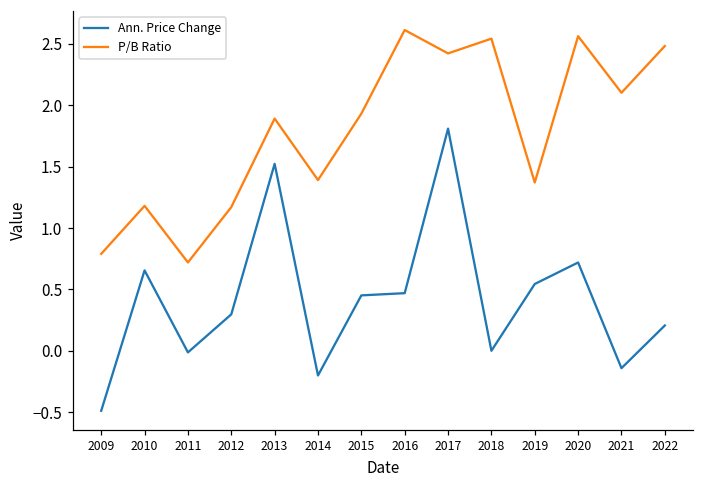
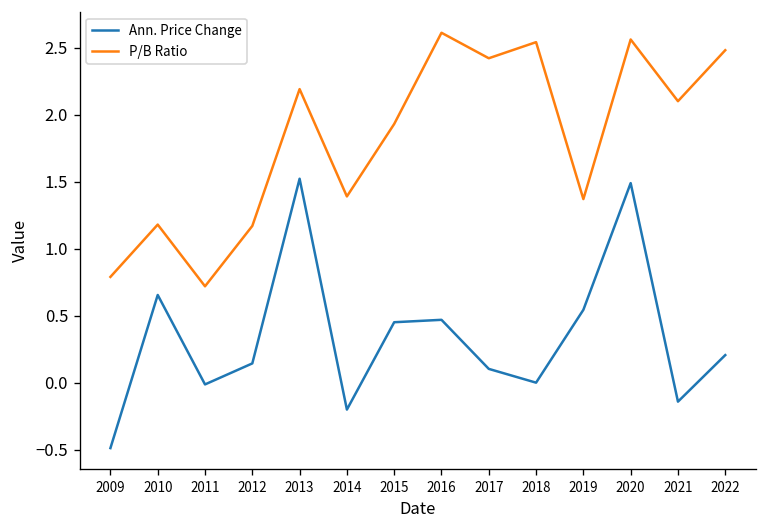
  {
    "Ann. Price Change": {
      "2009": -0.49,
      "2010": 0.66,
      "2011": -0.01,
-     "2012": 0.30,
+     "2012": 0.15,
      "2013": 1.52,
      "2014": -0.20,
      "2015": 0.45,
      "2016": 0.47,
-     "2017": 1.81,
+     "2017": 0.10,
      "2018": 0.00,
      "2019": 0.54,
-     "2020": 0.72,
+     "2020": 1.49,
      "2021": -0.14,
      "2022": 0.21
    },
    "P/B Ratio": {
      "2009": 0.79,
      "2010": 1.18,
      "2011": 0.72,
      "2012": 1.17,
-     "2013": 1.89,
+     "2013": 2.19,
      "2014": 1.39,
      "2015": 1.93,
      "2016": 2.61,
      "2017": 2.42,
      "2018": 2.54,
      "2019": 1.37,
      "2020": 2.56,
      "2021": 2.10,
      "2022": 2.48
    }
  }
